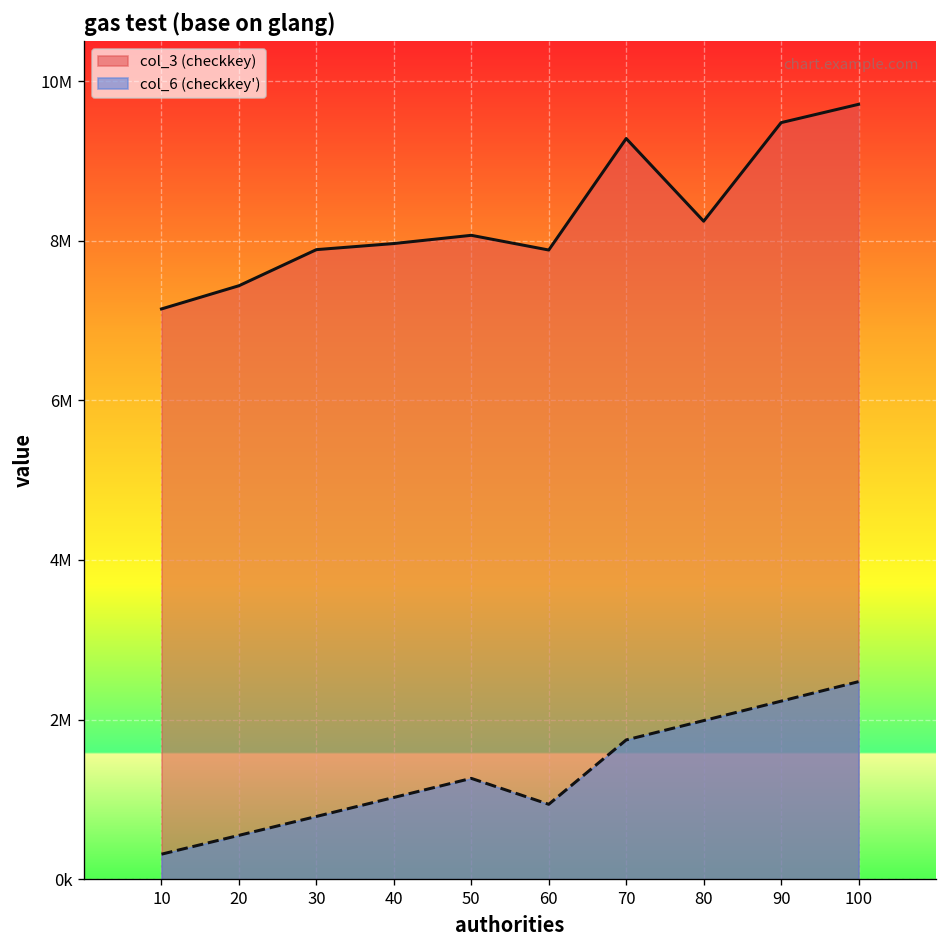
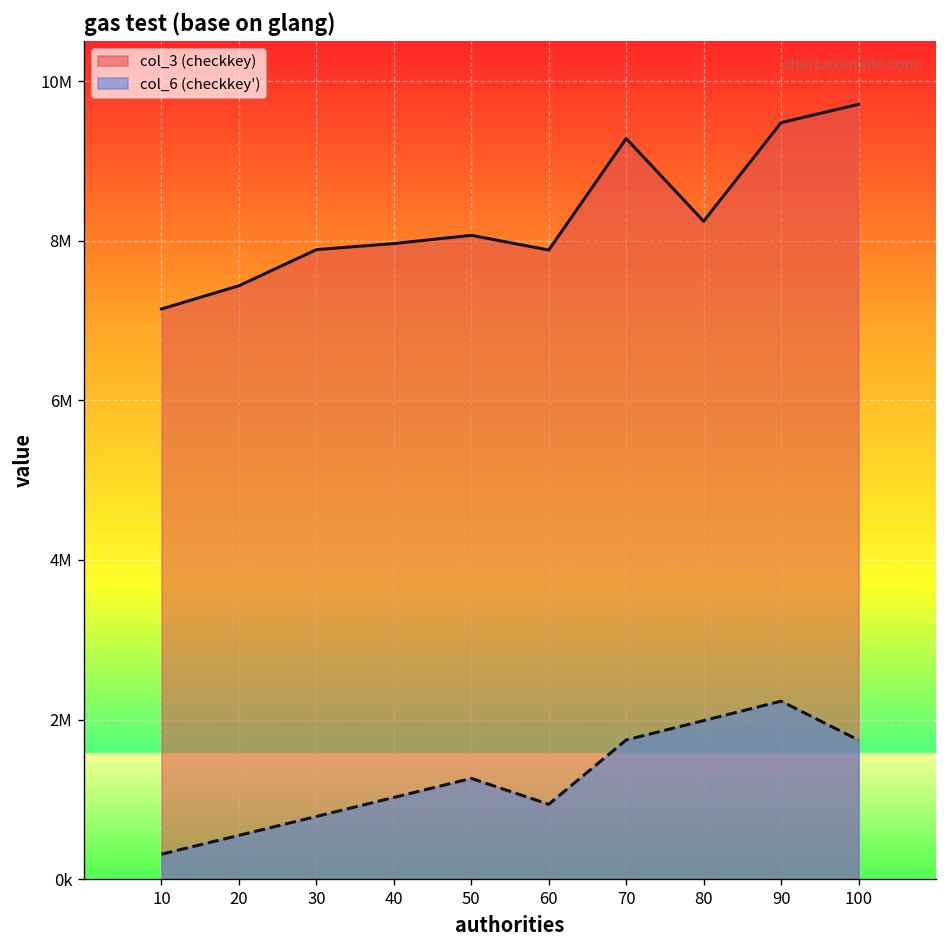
  {
    "col_3 (checkkey)": {
      "10": 7100000,
      "20": 7400000,
      "30": 7900000,
      "40": 8000000,
      "50": 8100000,
      "60": 7900000,
      "70": 9300000,
      "80": 8200000,
      "90": 9500000,
      "100": 9700000
    },
    "col_6 (checkkey')": {
      "10": 300000,
      "20": 600000,
      "30": 800000,
      "40": 1000000,
      "50": 1300000,
      "60": 900000,
      "70": 1700000,
      "80": 2000000,
      "90": 2200000,
-     "100": 2500000
+     "100": 1700000
    }
  }
